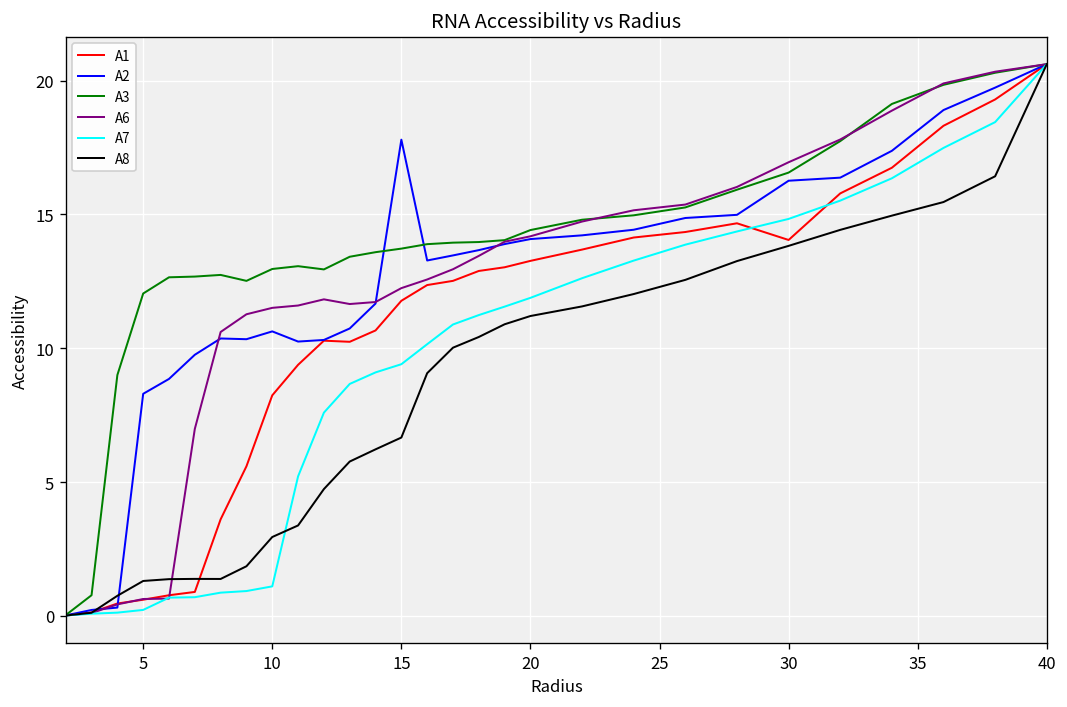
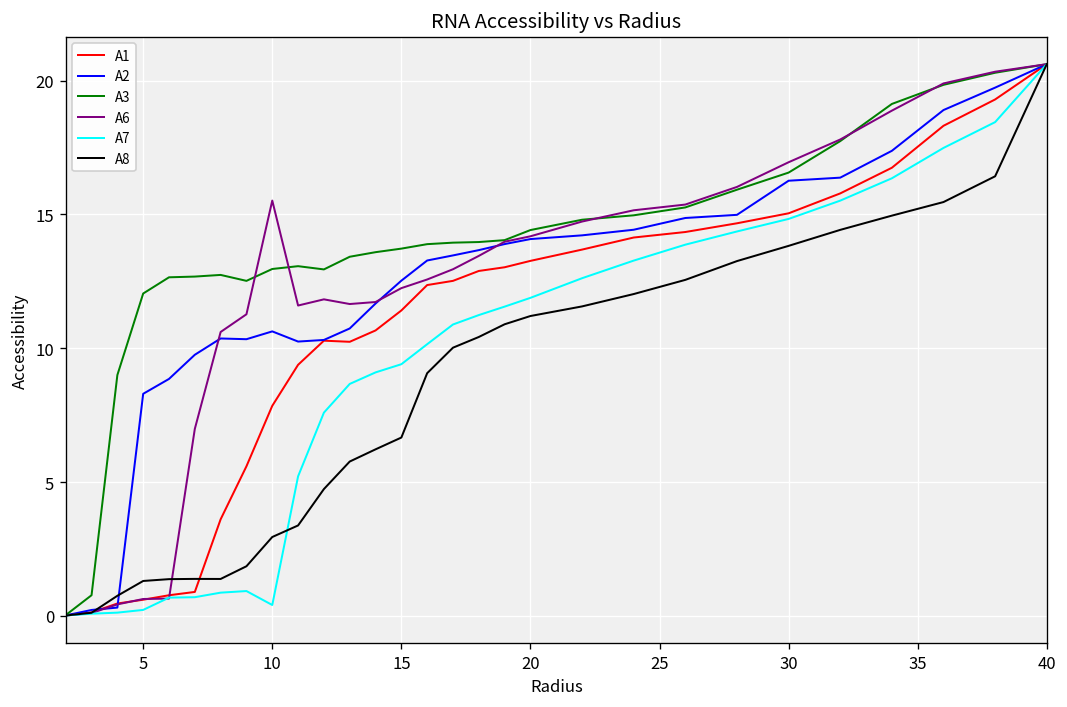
  {
    "A1": {
-     "10": 8.2,
-     "15": 11.8,
+     "10": 7.8,
+     "15": 11.4,
      "20": 13.3,
-     "30": 14.0
+     "30": 15.0
    },
    "A2": {
      "5": 8.3,
      "10": 10.6,
-     "15": 17.8,
+     "15": 12.5,
      "30": 16.3
    },
    "A3": {
      "5": 12.0,
      "10": 13.0,
      "15": 13.7,
      "20": 14.4,
      "30": 16.6
    },
    "A6": {
-     "10": 11.5,
+     "10": 15.5,
      "15": 12.2,
      "30": 17.0
    },
    "A7": {
      "5": 0.2,
-     "10": 1.1,
+     "10": 0.4,
      "15": 9.4,
      "20": 11.9,
      "30": 14.8
    },
    "A8": {
      "5": 1.3,
      "10": 2.9,
      "15": 6.7,
      "20": 11.2,
      "30": 13.8
    }
  }
